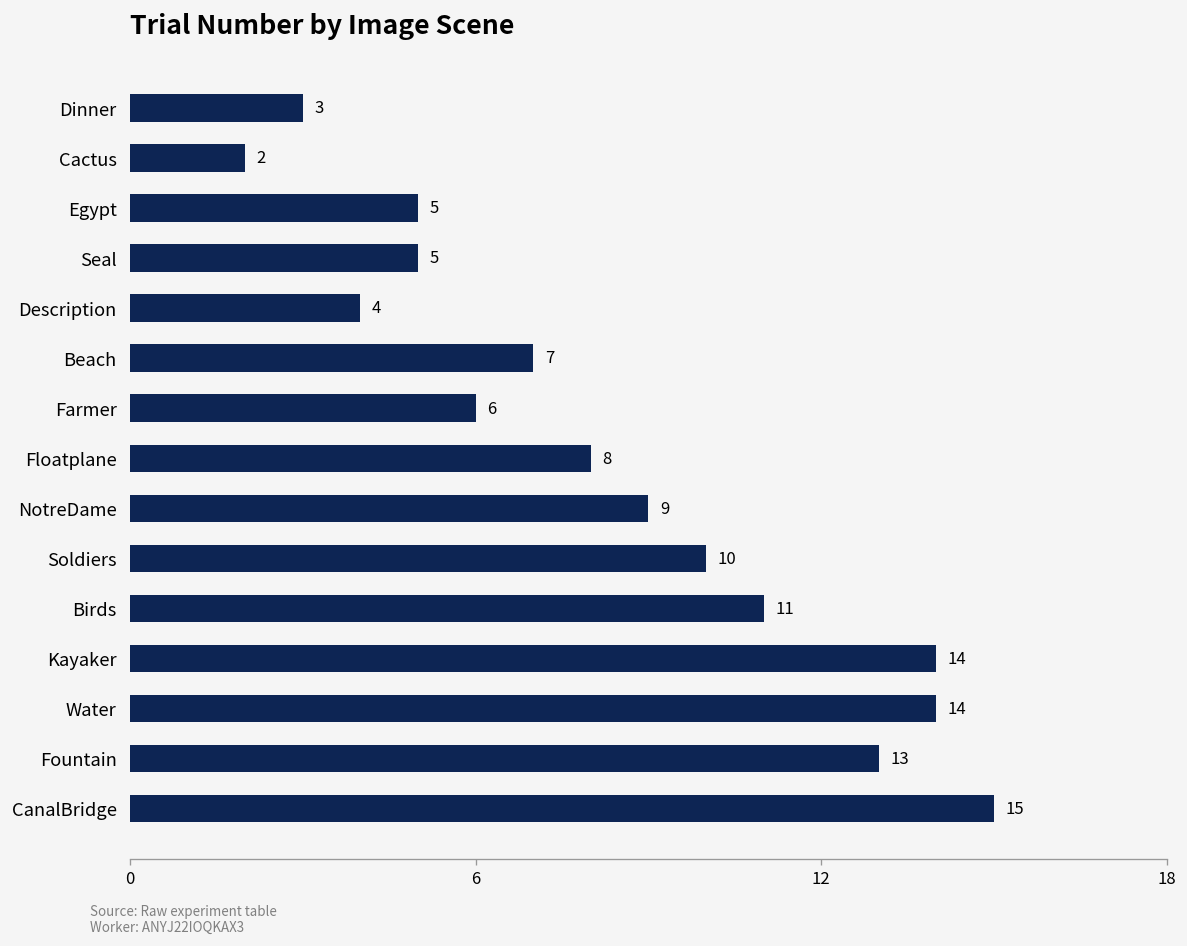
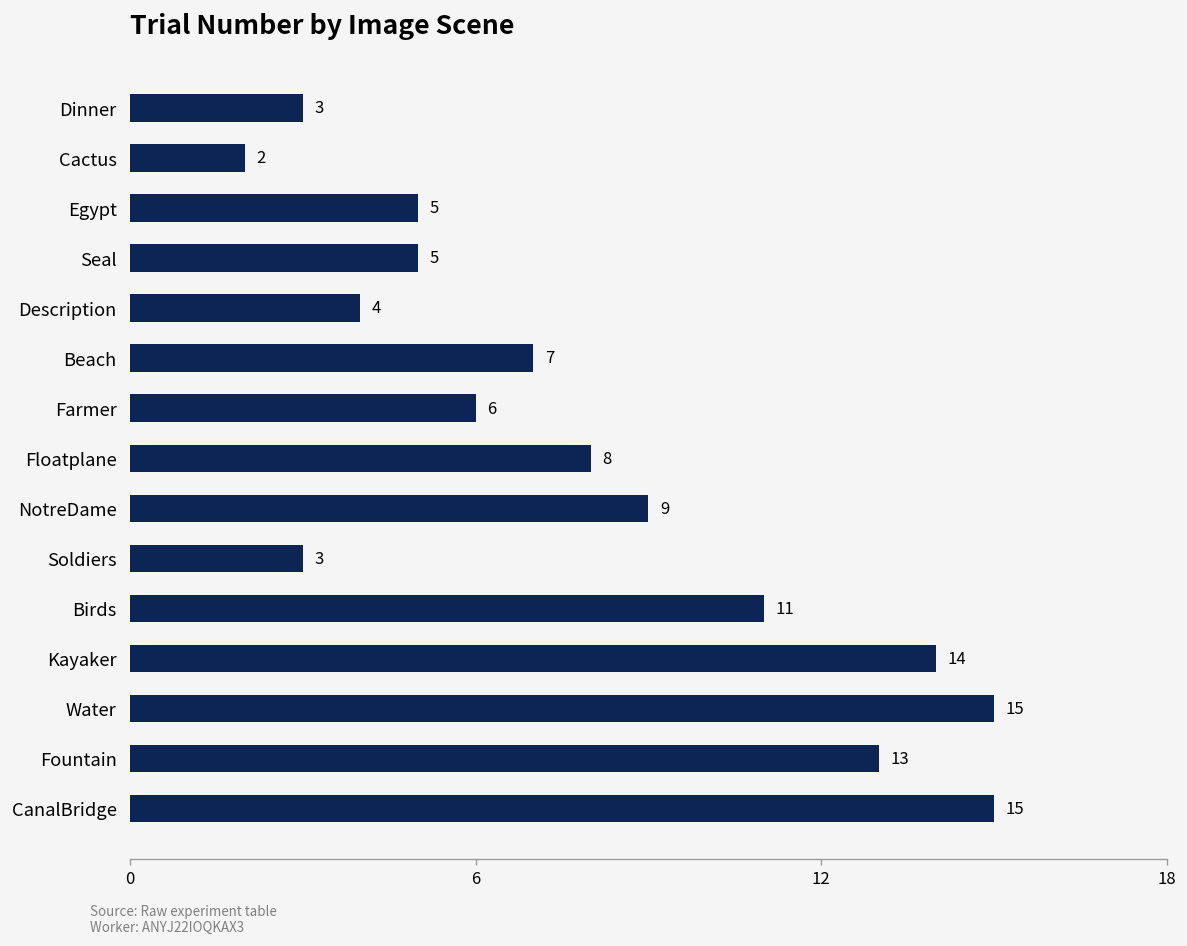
  {
    "Dinner": 3,
    "Cactus": 2,
    "Egypt": 5,
    "Seal": 5,
    "Description": 4,
    "Beach": 7,
    "Farmer": 6,
    "Floatplane": 8,
    "NotreDame": 9,
-   "Soldiers": 10,
+   "Soldiers": 3,
    "Birds": 11,
    "Kayaker": 14,
-   "Water": 14,
+   "Water": 15,
    "Fountain": 13,
    "CanalBridge": 15
  }
